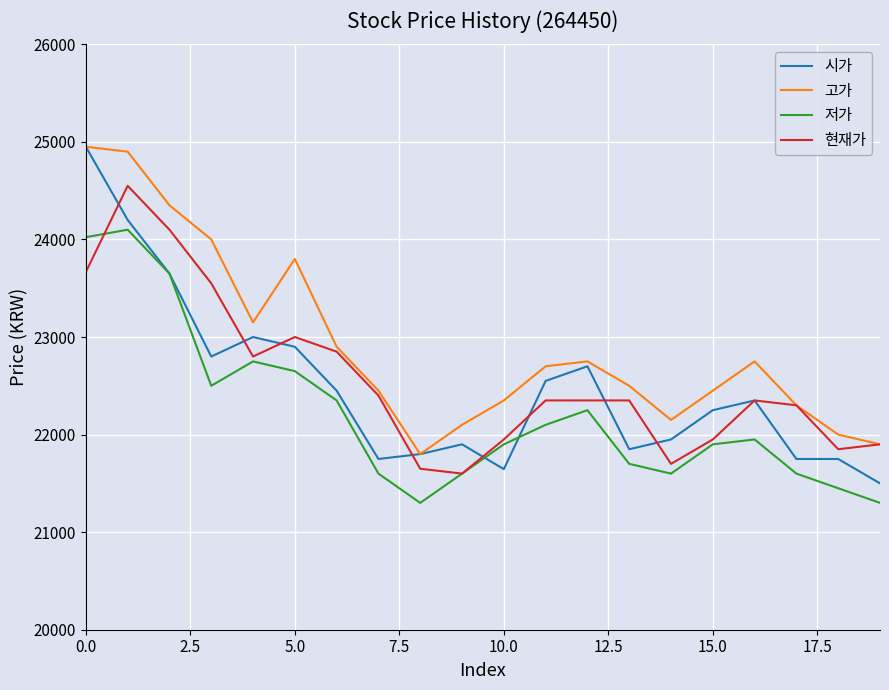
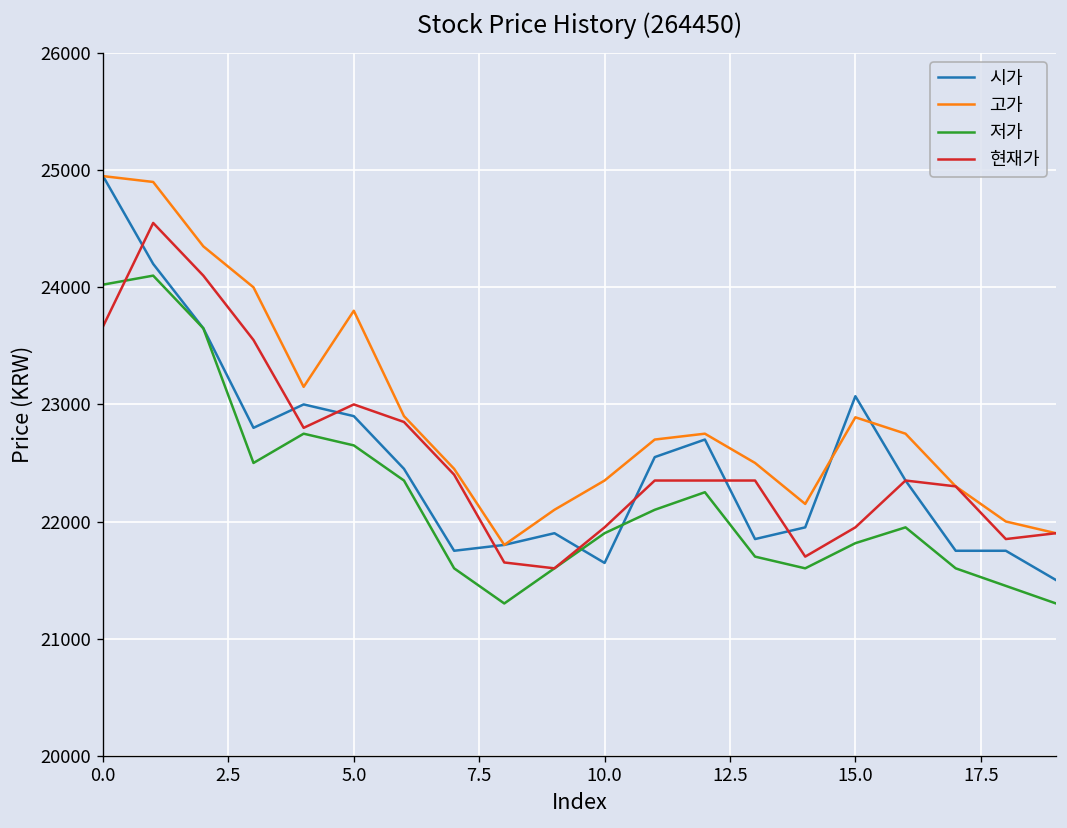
  {
    "시가": {
      "5.0": 22900,
      "10.0": 21600,
-     "15.0": 22300
+     "15.0": 23100
    },
    "고가": {
      "5.0": 23800,
      "10.0": 22400,
-     "15.0": 22500
+     "15.0": 22900
    },
    "저가": {
      "0.0": 24000,
      "5.0": 22700,
      "10.0": 21900,
-     "15.0": 21900
+     "15.0": 21800
    },
    "현재가": {
      "0.0": 23700,
      "5.0": 23000,
      "10.0": 22000,
      "15.0": 22000
    }
  }
